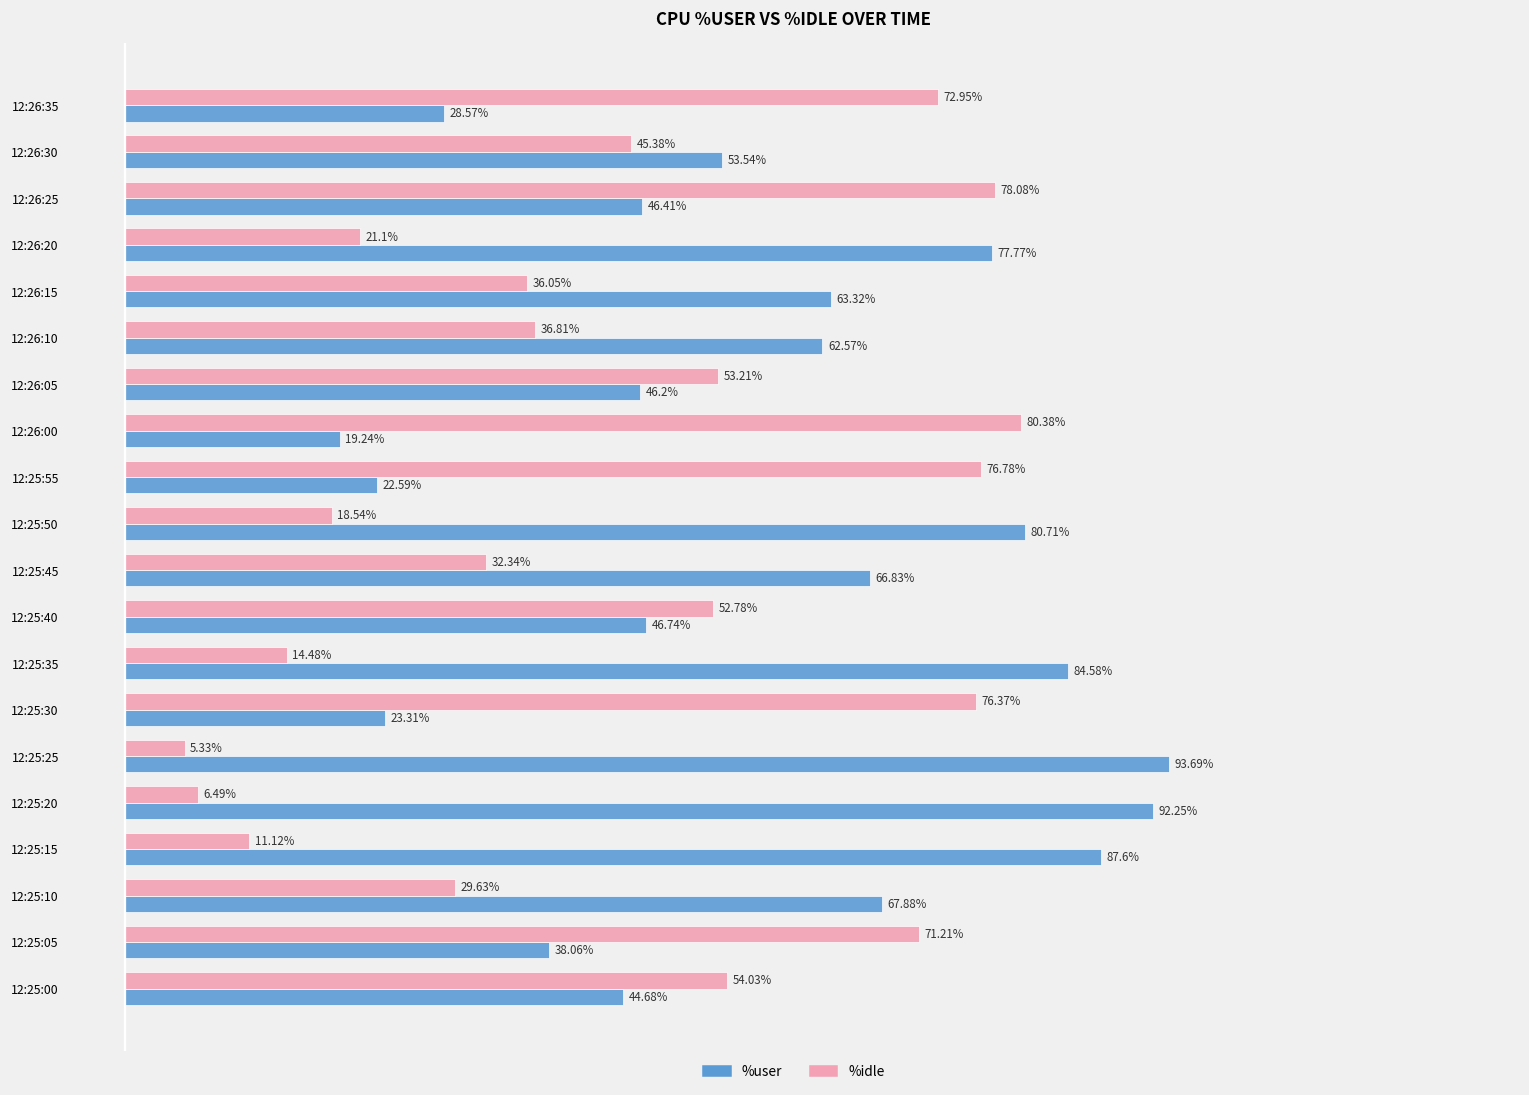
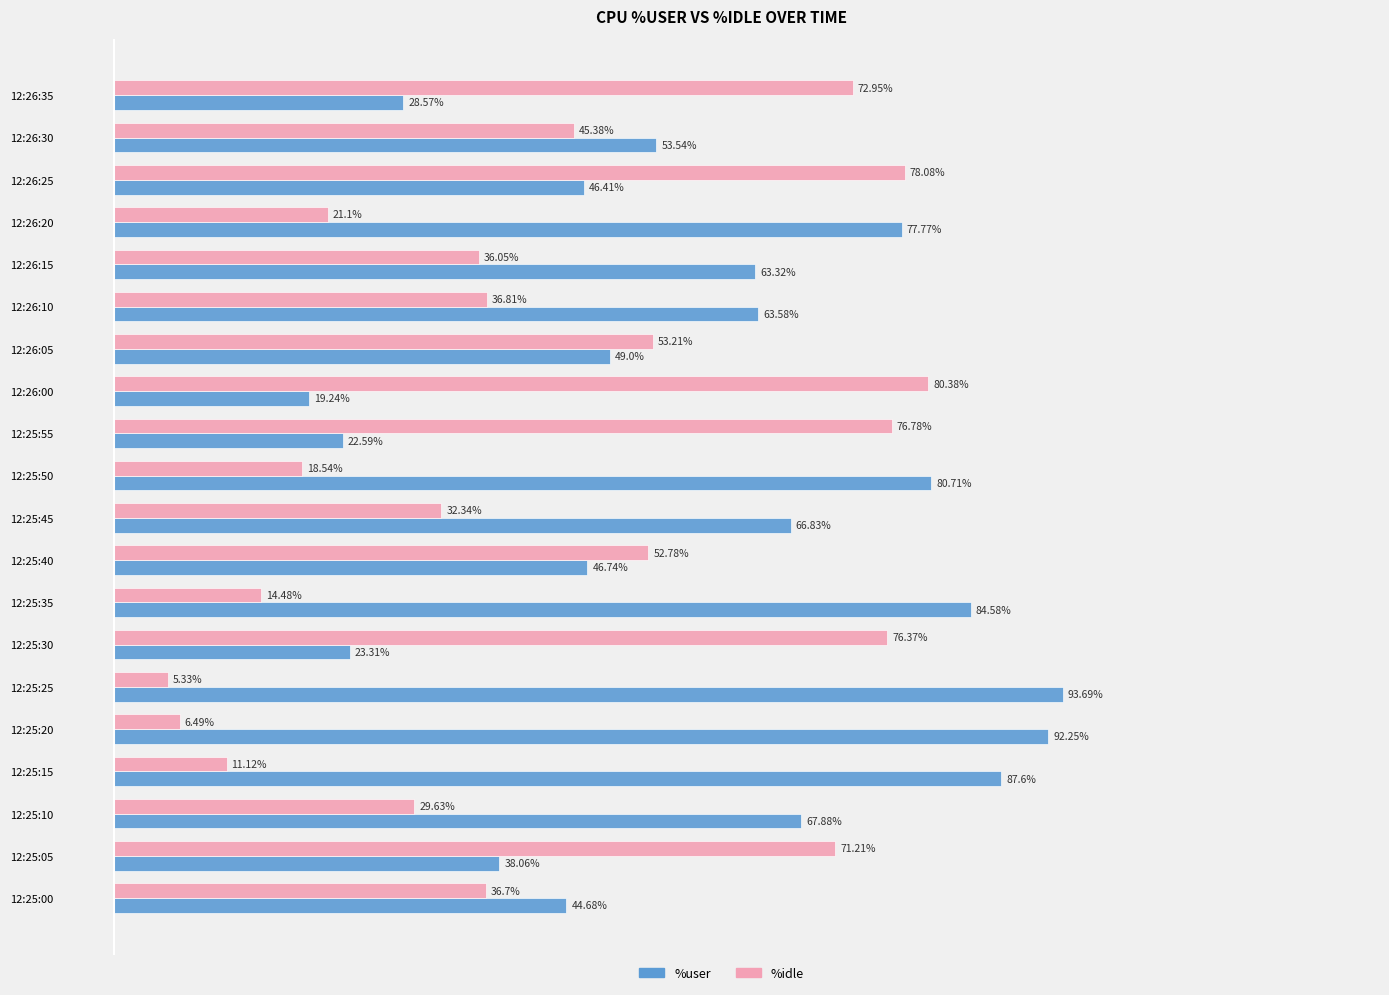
  {
    "%user": {
      "12:26:35": "28.57%",
      "12:26:30": "53.54%",
      "12:26:25": "46.41%",
      "12:26:20": "77.77%",
      "12:26:15": "63.32%",
-     "12:26:10": "62.57%",
-     "12:26:05": "46.2%",
+     "12:26:10": "63.58%",
+     "12:26:05": "49.0%",
      "12:26:00": "19.24%",
      "12:25:55": "22.59%",
      "12:25:50": "80.71%",
      "12:25:45": "66.83%",
      "12:25:40": "46.74%",
      "12:25:35": "84.58%",
      "12:25:30": "23.31%",
      "12:25:25": "93.69%",
      "12:25:20": "92.25%",
      "12:25:15": "87.6%",
      "12:25:10": "67.88%",
      "12:25:05": "38.06%",
      "12:25:00": "44.68%"
    },
    "%idle": {
      "12:26:35": "72.95%",
      "12:26:30": "45.38%",
      "12:26:25": "78.08%",
      "12:26:20": "21.1%",
      "12:26:15": "36.05%",
      "12:26:10": "36.81%",
      "12:26:05": "53.21%",
      "12:26:00": "80.38%",
      "12:25:55": "76.78%",
      "12:25:50": "18.54%",
      "12:25:45": "32.34%",
      "12:25:40": "52.78%",
      "12:25:35": "14.48%",
      "12:25:30": "76.37%",
      "12:25:25": "5.33%",
      "12:25:20": "6.49%",
      "12:25:15": "11.12%",
      "12:25:10": "29.63%",
      "12:25:05": "71.21%",
-     "12:25:00": "54.03%"
+     "12:25:00": "36.7%"
    }
  }
